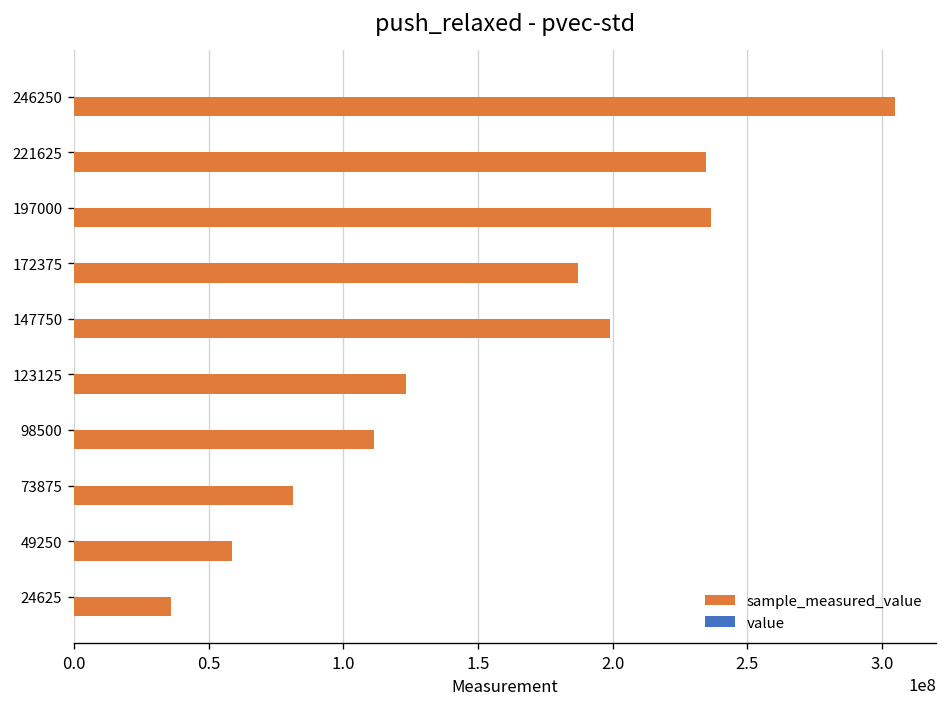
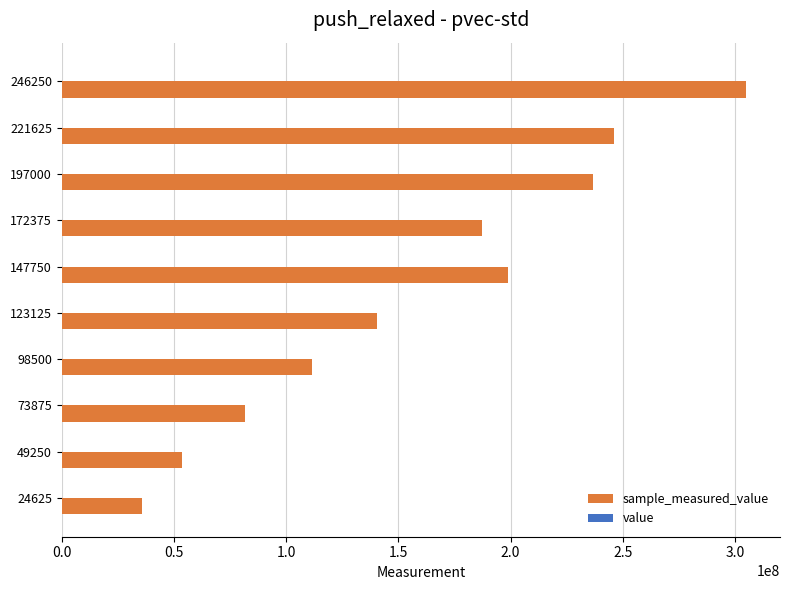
  {
    "sample_measured_value": {
      "246250": 305000000,
-     "221625": 234000000,
+     "221625": 246000000,
      "197000": 237000000,
      "172375": 187000000,
      "147750": 199000000,
-     "123125": 123000000,
+     "123125": 140000000,
      "98500": 111000000,
      "73875": 81000000,
-     "49250": 59000000,
+     "49250": 54000000,
      "24625": 36000000
    }
  }
